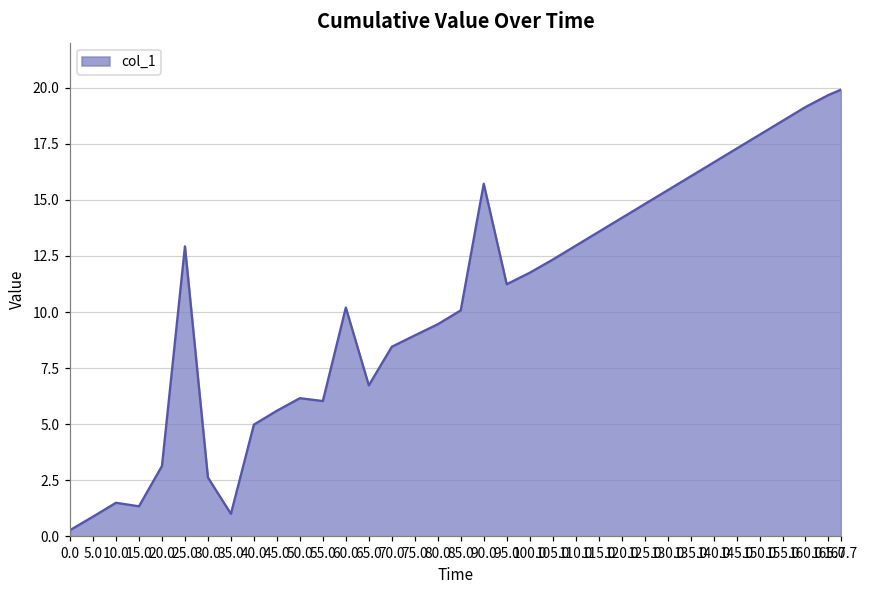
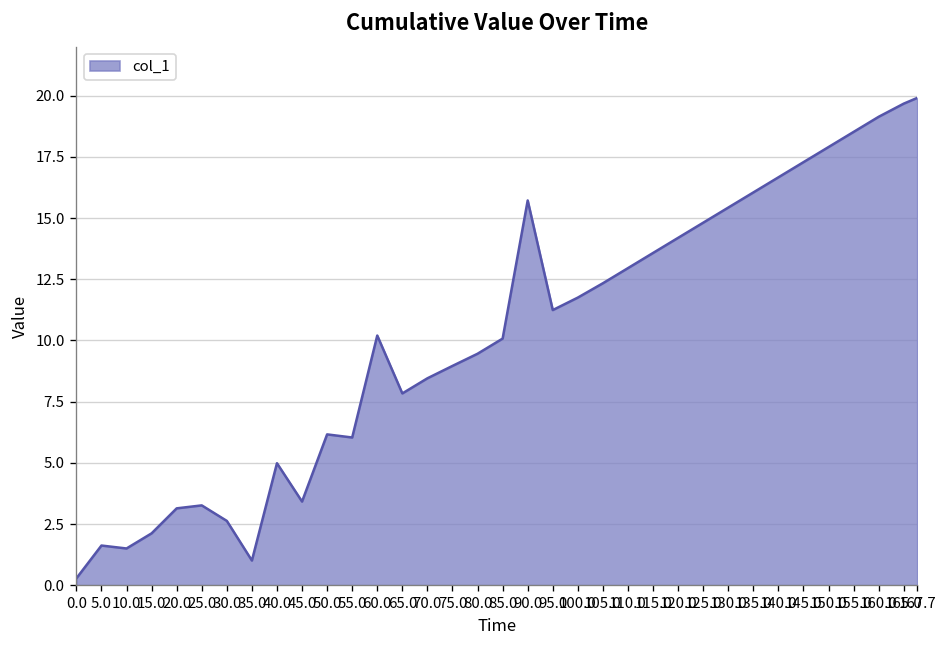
  {
    "0.0": 0.3,
-   "5.0": 0.9,
+   "5.0": 1.6,
    "10.0": 1.5,
-   "15.0": 1.3,
+   "15.0": 2.1,
    "20.0": 3.1,
-   "25.0": 12.9,
+   "25.0": 3.3,
    "30.0": 2.6,
    "35.0": 1.0,
    "40.0": 5.0,
-   "45.0": 5.6,
+   "45.0": 3.4,
    "50.0": 6.2,
    "55.0": 6.0,
    "60.0": 10.2,
-   "65.0": 6.7,
+   "65.0": 7.8,
    "70.0": 8.5,
    "75.0": 9.0,
    "80.0": 9.5,
    "85.0": 10.1,
    "90.0": 15.7
  }
